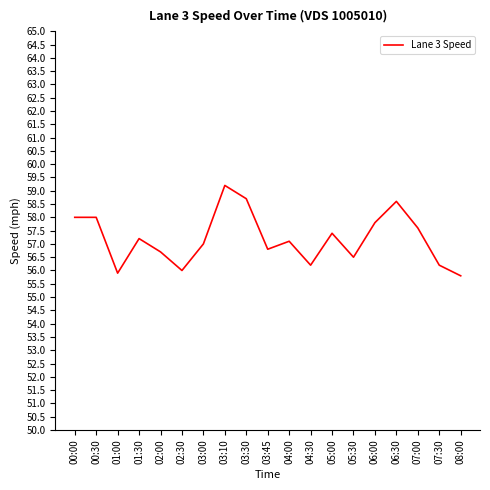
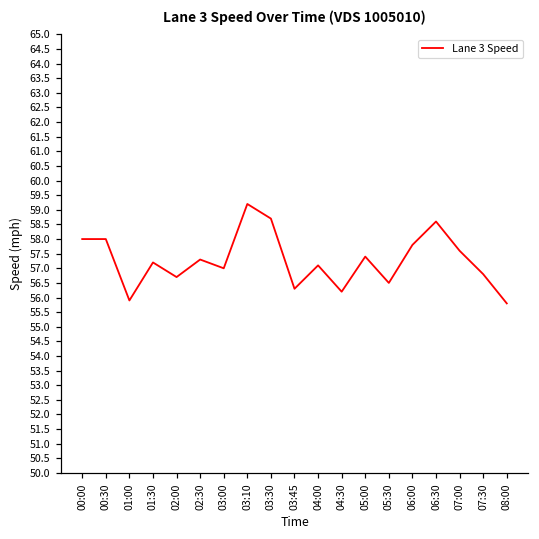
  {
    "00:00": 58.0,
    "00:30": 58.0,
    "01:00": 55.9,
    "01:30": 57.2,
    "02:00": 56.7,
-   "02:30": 56.0,
+   "02:30": 57.3,
    "03:00": 57.0,
    "03:10": 59.2,
    "03:30": 58.7,
-   "03:45": 56.8,
+   "03:45": 56.3,
    "04:00": 57.1,
    "04:30": 56.2,
    "05:00": 57.4,
    "05:30": 56.5,
    "06:00": 57.8,
    "06:30": 58.6,
    "07:00": 57.6,
-   "07:30": 56.2,
+   "07:30": 56.8,
    "08:00": 55.8
  }
